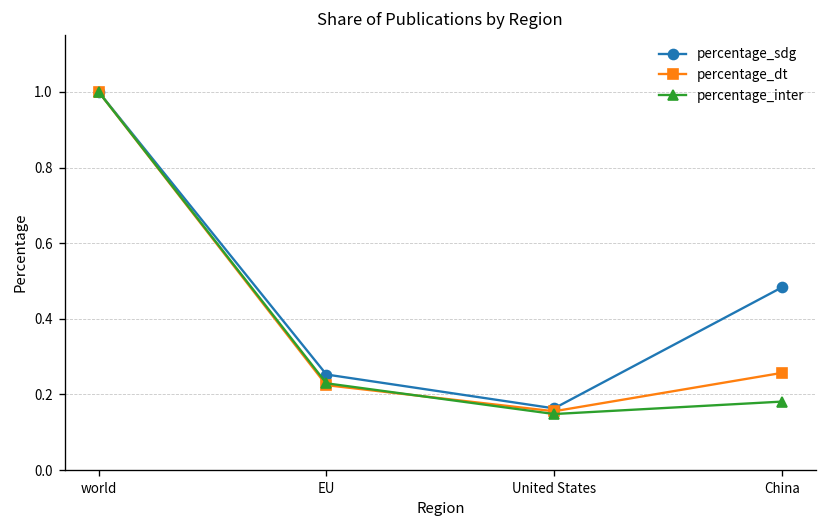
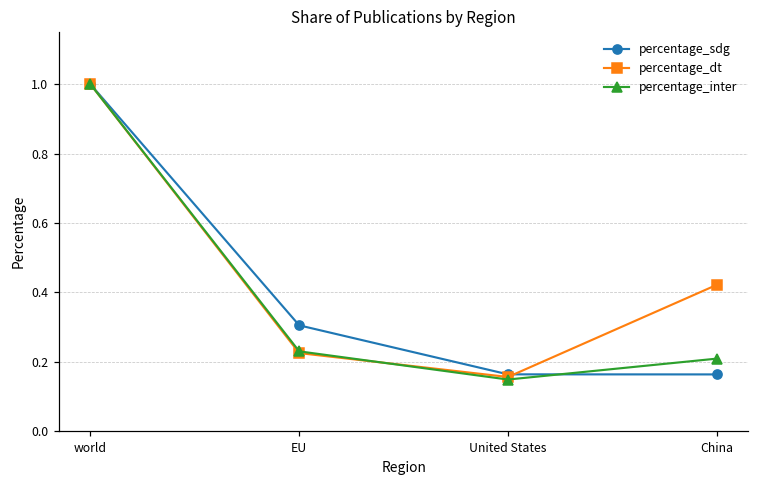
  {
    "percentage_sdg": {
-     "EU": 0.25,
-     "China": 0.48
+     "EU": 0.30,
+     "China": 0.16
    },
    "percentage_dt": {
-     "China": 0.26
+     "China": 0.42
    },
    "percentage_inter": {
-     "China": 0.18
+     "China": 0.21
    }
  }
